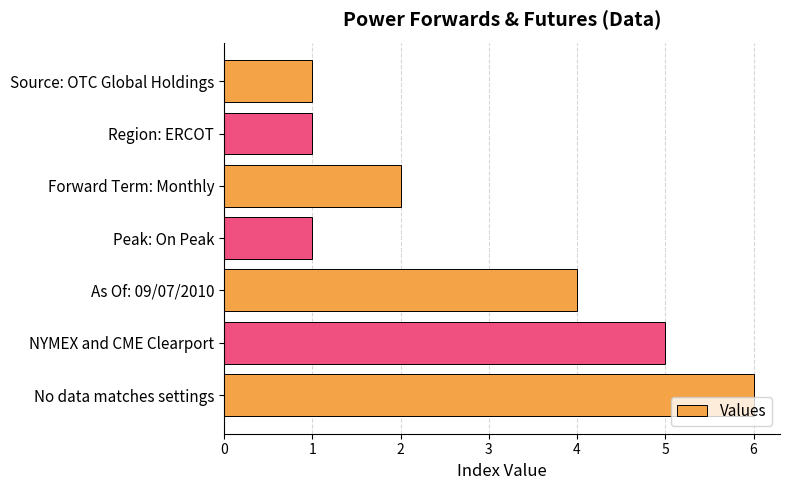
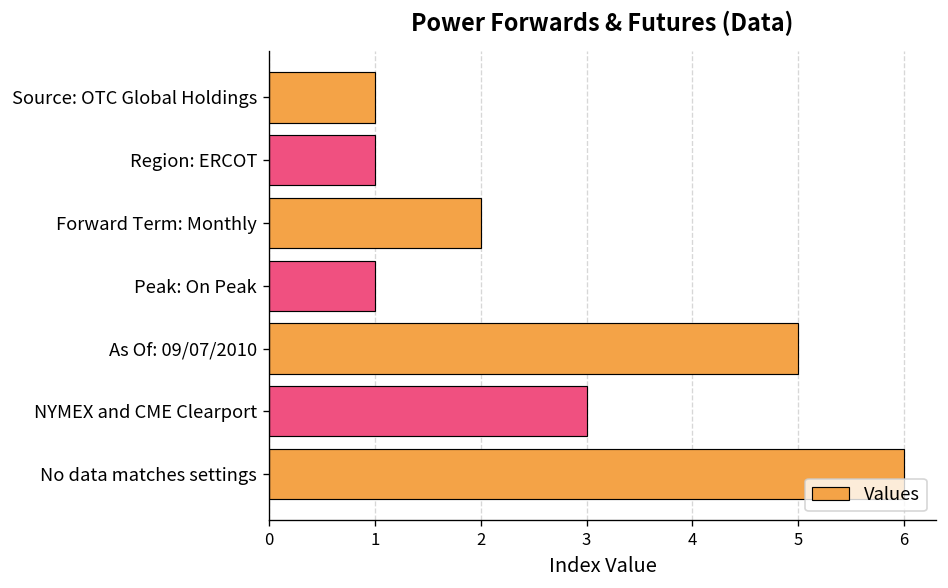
  {
    "Source: OTC Global Holdings": 1,
    "Region: ERCOT": 1,
    "Forward Term: Monthly": 2,
    "Peak: On Peak": 1,
-   "As Of: 09/07/2010": 4,
-   "NYMEX and CME Clearport": 5,
+   "As Of: 09/07/2010": 5,
+   "NYMEX and CME Clearport": 3,
    "No data matches settings": 6
  }
